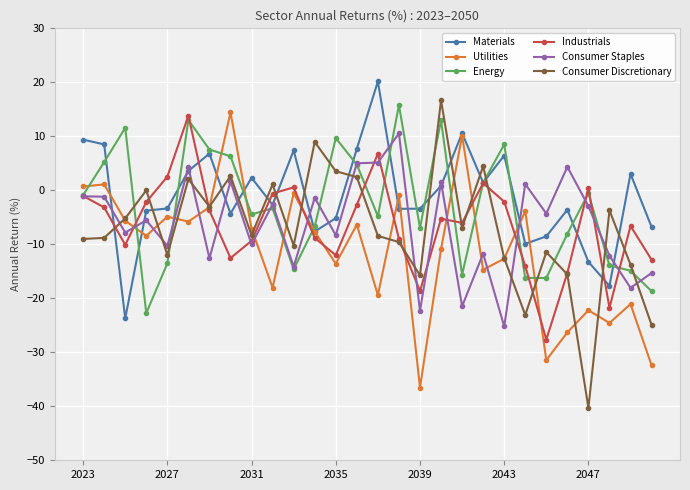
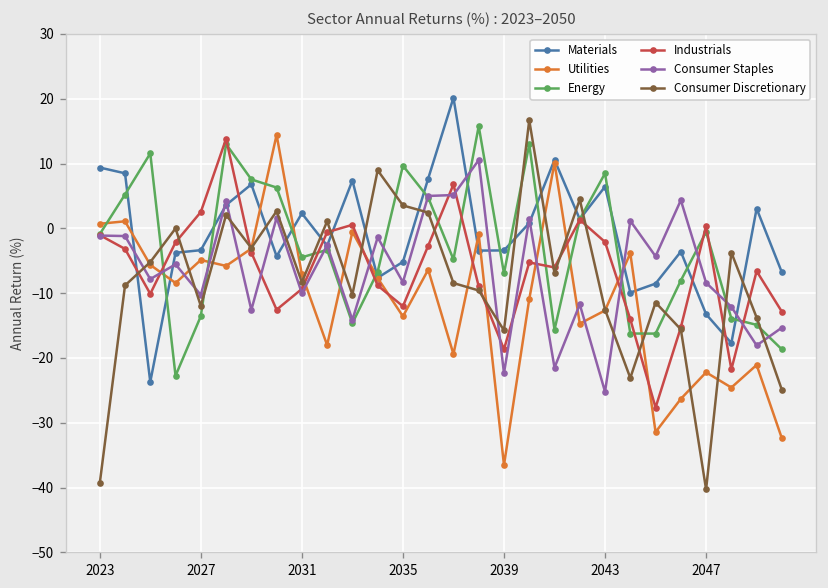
  {
    "Materials": {
      "2023": 9,
      "2027": -3,
      "2031": 2,
      "2035": -5,
      "2039": -3,
      "2043": 6,
      "2047": -13
    },
    "Energy": {
      "2027": -14,
      "2031": -4,
      "2035": 10,
      "2039": -7,
      "2043": 8,
      "2047": -1
    },
    "Consumer Staples": {
      "2027": -10,
      "2031": -10,
      "2035": -8,
      "2039": -22,
      "2043": -25,
-     "2047": -3
+     "2047": -8
    },
    "Consumer Discretionary": {
-     "2023": -9,
+     "2023": -39,
      "2027": -12,
      "2031": -8,
      "2035": 4,
      "2039": -16,
      "2047": -40
    }
  }
